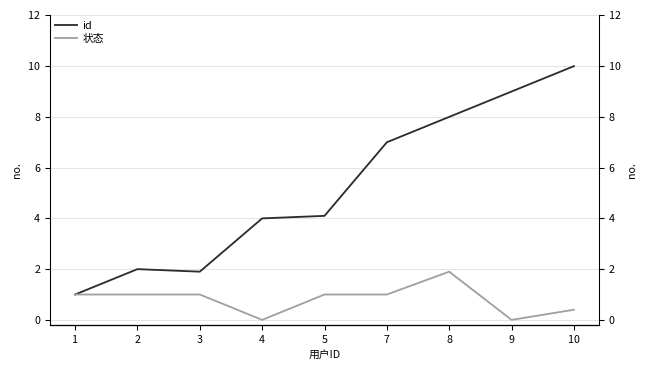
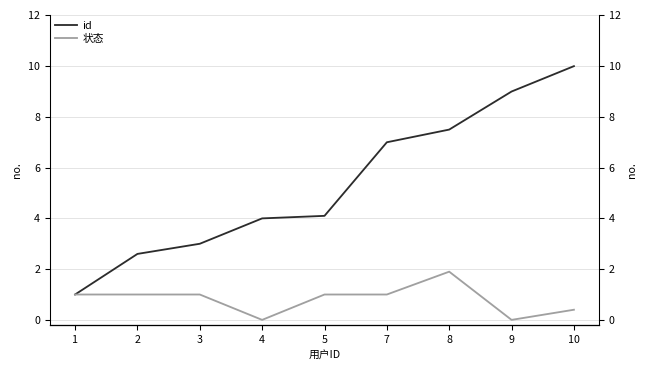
  {
    "id": {
-     "2": 2.0,
-     "3": 1.9,
+     "2": 2.6,
+     "3": 3.0,
      "4": 4.0,
      "5": 4.1,
      "7": 7.0,
-     "8": 8.0,
+     "8": 7.5,
      "9": 9.0,
      "10": 10.0
    },
    "状态": {
      "2": 1.0,
      "3": 1.0,
      "4": 0.0,
      "5": 1.0,
      "7": 1.0,
      "8": 1.9,
      "9": 0.0,
      "10": 0.4
    }
  }
